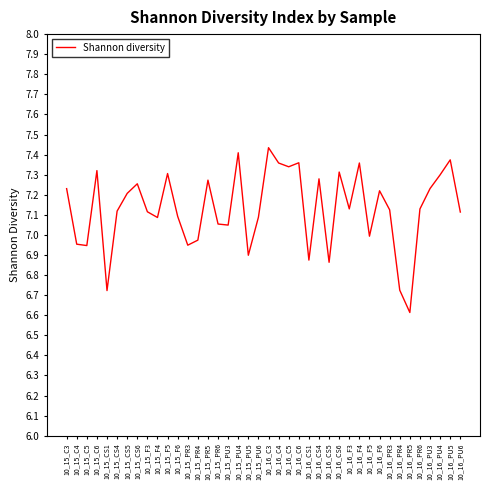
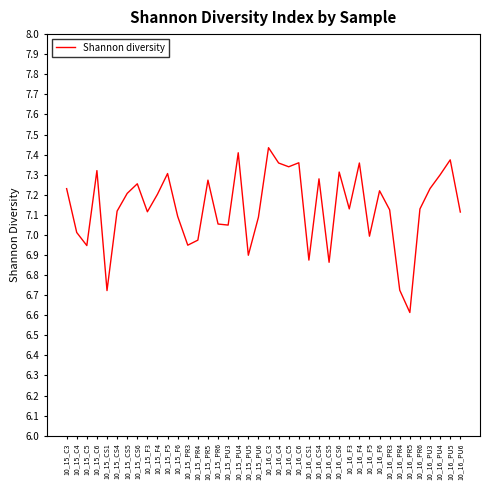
  {
    "10_15_C3": 7.23,
-   "10_15_C4": 6.95,
+   "10_15_C4": 7.01,
    "10_15_C5": 6.95,
    "10_15_C6": 7.32,
    "10_15_CS1": 6.72,
    "10_15_CS4": 7.12,
    "10_15_CS5": 7.21,
    "10_15_CS6": 7.25,
    "10_15_F3": 7.12,
-   "10_15_F4": 7.09,
+   "10_15_F4": 7.20,
    "10_15_F5": 7.31,
    "10_15_F6": 7.09,
    "10_15_PR3": 6.95,
    "10_15_PR4": 6.97,
    "10_15_PR5": 7.27,
    "10_15_PR6": 7.05,
    "10_15_PU3": 7.05,
    "10_15_PU4": 7.41,
    "10_15_PU5": 6.90,
    "10_15_PU6": 7.09,
    "10_16_C3": 7.43,
    "10_16_C4": 7.36,
    "10_16_C5": 7.34,
    "10_16_C6": 7.36,
    "10_16_CS1": 6.87,
    "10_16_CS4": 7.28,
    "10_16_CS5": 6.86,
    "10_16_CS6": 7.31,
    "10_16_F3": 7.13,
    "10_16_F4": 7.36,
    "10_16_F5": 6.99,
    "10_16_F6": 7.22,
    "10_16_PR3": 7.12,
    "10_16_PR4": 6.72,
    "10_16_PR5": 6.61,
    "10_16_PR6": 7.13,
    "10_16_PU3": 7.23,
    "10_16_PU4": 7.30,
    "10_16_PU5": 7.37,
    "10_16_PU6": 7.11
  }
